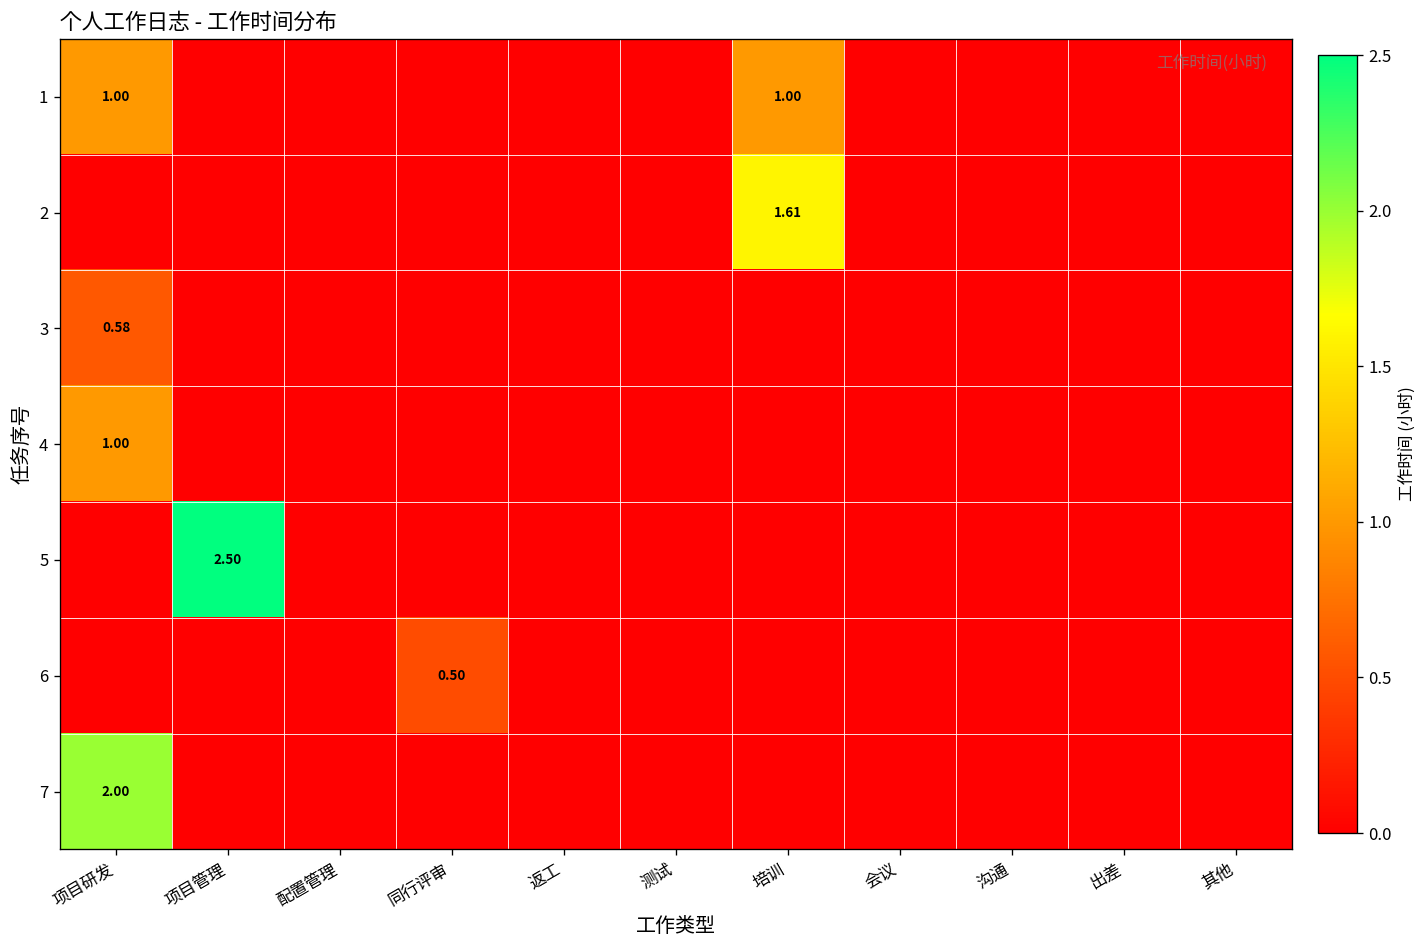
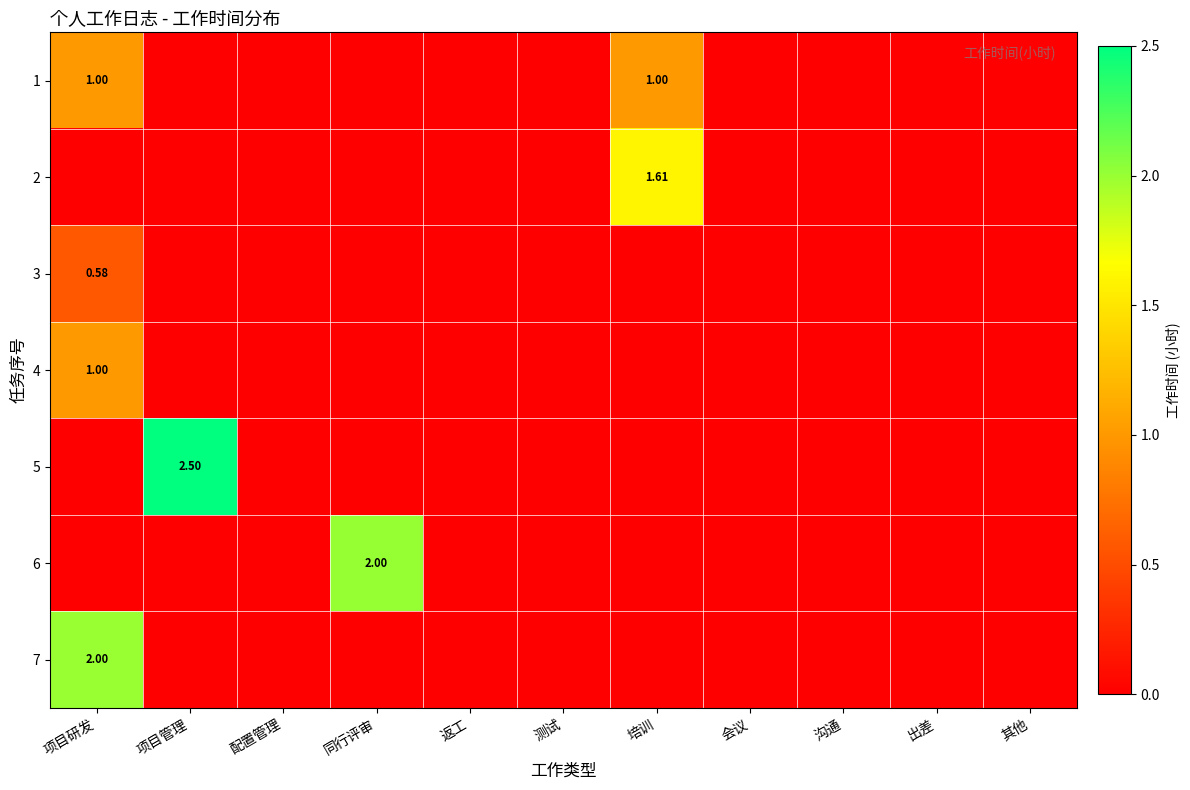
  {
    "1": {
      "项目研发": 1.00,
      "培训": 1.00
    },
    "2": {
      "培训": 1.61
    },
    "3": {
      "项目研发": 0.58
    },
    "4": {
      "项目研发": 1.00
    },
    "5": {
      "项目管理": 2.50
    },
    "6": {
-     "同行评审": 0.50
+     "同行评审": 2.00
    },
    "7": {
      "项目研发": 2.00
    }
  }
